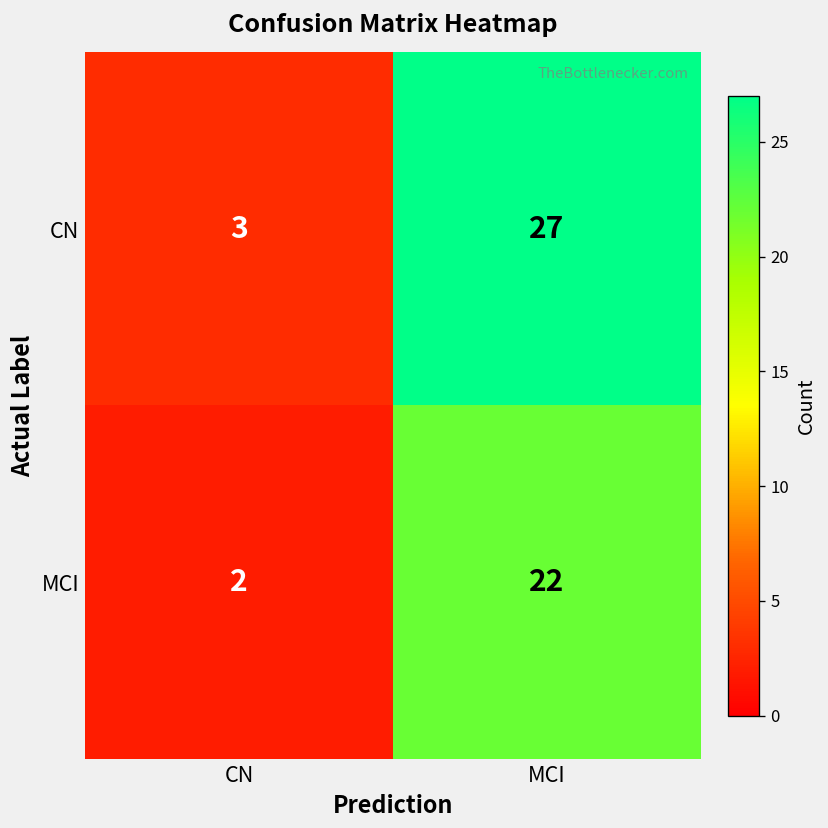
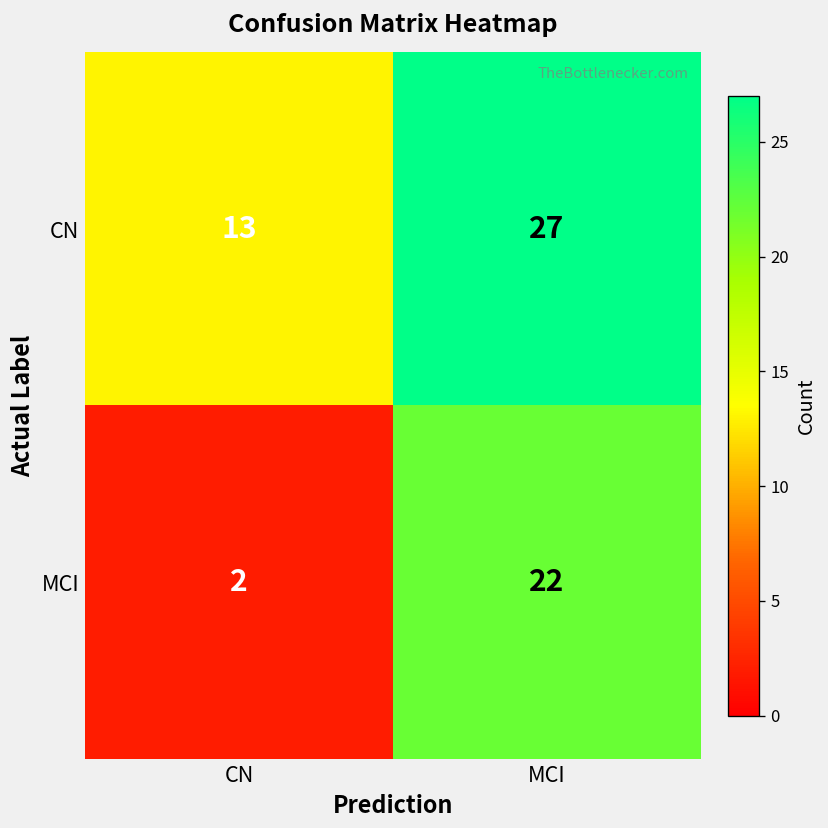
  {
    "CN": {
-     "CN": 3
+     "CN": 13
    },
    "MCI": {
      "CN": 2,
      "MCI": 22
    }
  }
